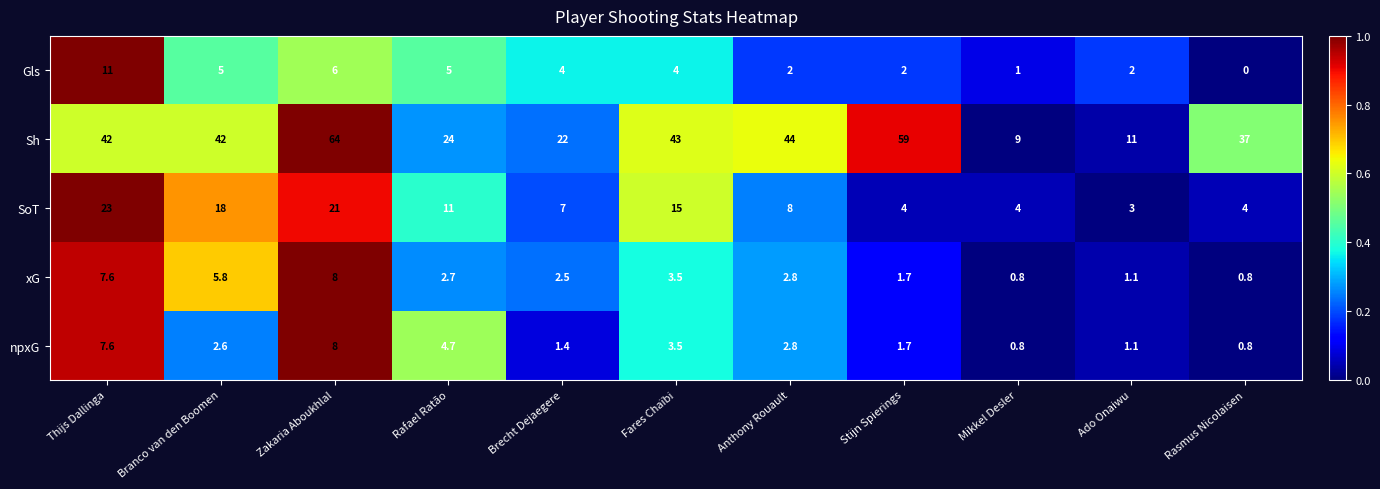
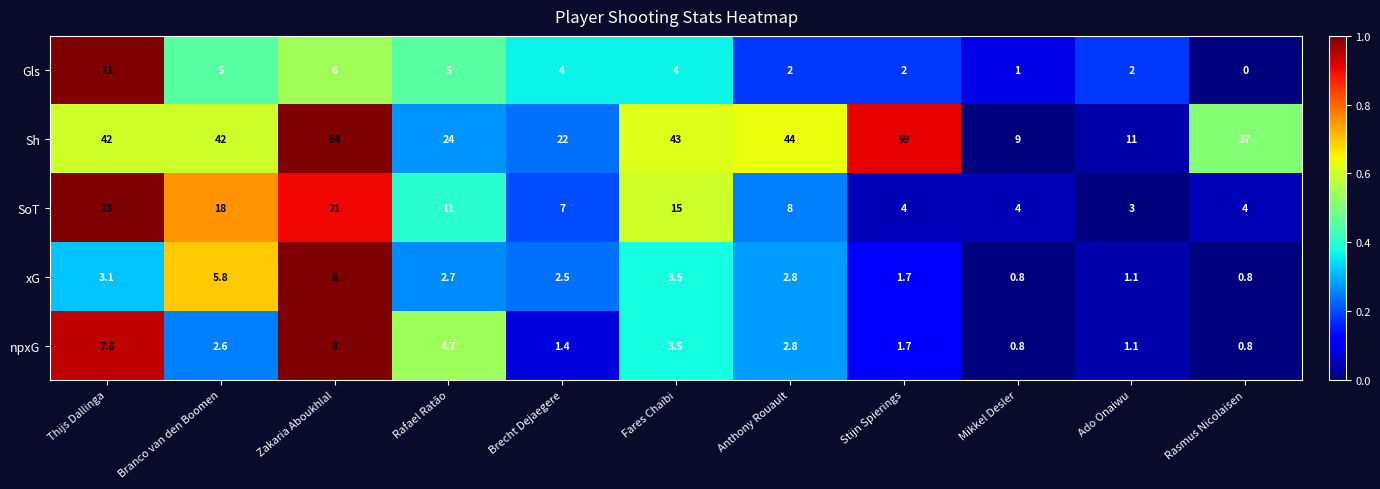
  {
    "Gls": {
      "Thijs Dallinga": 11,
      "Branco van den Boomen": 5,
      "Zakaria Aboukhlal": 6,
      "Rafael Ratão": 5,
      "Brecht Dejaegere": 4,
      "Fares Chaïbi": 4,
      "Anthony Rouault": 2,
      "Stijn Spierings": 2,
      "Mikkel Desler": 1,
      "Ado Onaiwu": 2,
      "Rasmus Nicolaisen": 0
    },
    "Sh": {
      "Thijs Dallinga": 42,
      "Branco van den Boomen": 42,
      "Zakaria Aboukhlal": 64,
      "Rafael Ratão": 24,
      "Brecht Dejaegere": 22,
      "Fares Chaïbi": 43,
      "Anthony Rouault": 44,
      "Stijn Spierings": 59,
      "Mikkel Desler": 9,
      "Ado Onaiwu": 11,
      "Rasmus Nicolaisen": 37
    },
    "SoT": {
      "Thijs Dallinga": 23,
      "Branco van den Boomen": 18,
      "Zakaria Aboukhlal": 21,
      "Rafael Ratão": 11,
      "Brecht Dejaegere": 7,
      "Fares Chaïbi": 15,
      "Anthony Rouault": 8,
      "Stijn Spierings": 4,
      "Mikkel Desler": 4,
      "Ado Onaiwu": 3,
      "Rasmus Nicolaisen": 4
    },
    "xG": {
-     "Thijs Dallinga": 7.6,
+     "Thijs Dallinga": 3.1,
      "Branco van den Boomen": 5.8,
      "Zakaria Aboukhlal": 8,
      "Rafael Ratão": 2.7,
      "Brecht Dejaegere": 2.5,
      "Fares Chaïbi": 3.5,
      "Anthony Rouault": 2.8,
      "Stijn Spierings": 1.7,
      "Mikkel Desler": 0.8,
      "Ado Onaiwu": 1.1,
      "Rasmus Nicolaisen": 0.8
    },
    "npxG": {
      "Thijs Dallinga": 7.6,
      "Branco van den Boomen": 2.6,
      "Zakaria Aboukhlal": 8,
      "Rafael Ratão": 4.7,
      "Brecht Dejaegere": 1.4,
      "Fares Chaïbi": 3.5,
      "Anthony Rouault": 2.8,
      "Stijn Spierings": 1.7,
      "Mikkel Desler": 0.8,
      "Ado Onaiwu": 1.1,
      "Rasmus Nicolaisen": 0.8
    }
  }
